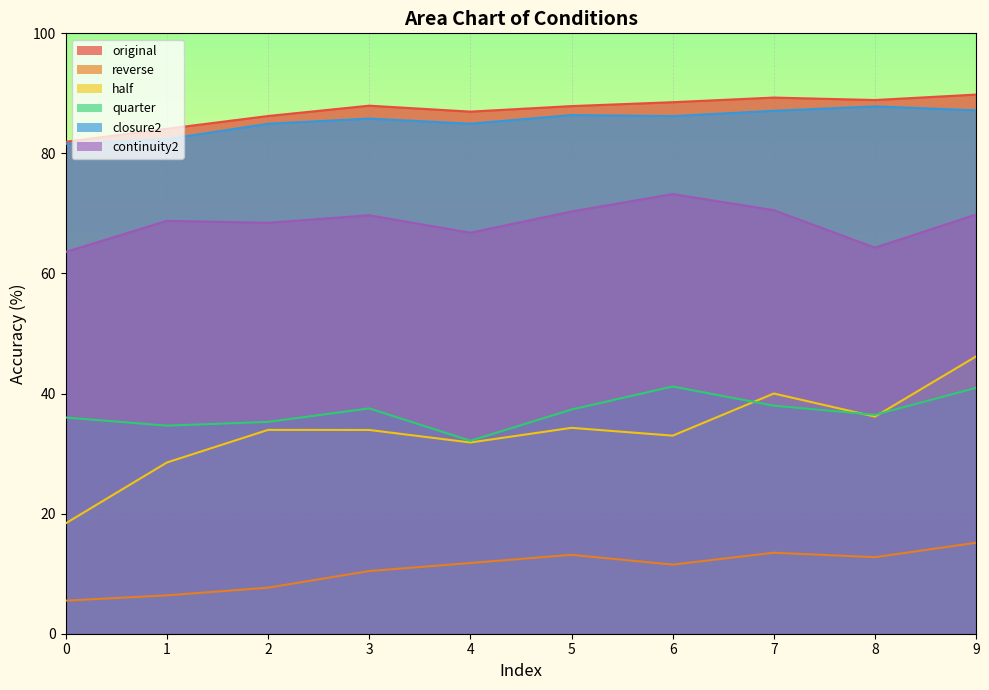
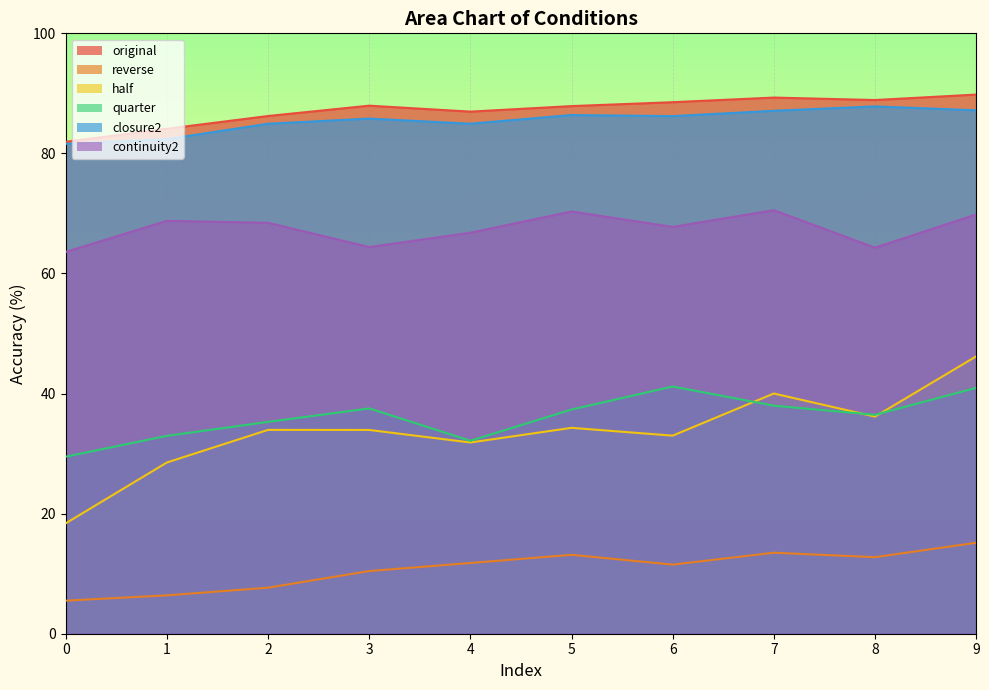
  {
    "half": {
      "0": 18,
      "1": 29,
      "2": 34,
      "3": 34,
      "5": 34,
      "6": 33,
      "7": 40,
      "9": 46
    },
    "quarter": {
-     "0": 36,
-     "1": 35,
+     "0": 29,
+     "1": 33,
      "2": 35,
      "3": 38,
      "5": 37,
      "6": 41,
      "7": 38,
      "9": 41
    },
    "closure2": {
      "2": 85,
      "3": 86,
      "4": 85,
      "5": 86,
      "6": 86,
      "7": 87,
      "8": 88,
      "9": 87
    },
    "continuity2": {
      "0": 64,
      "1": 69,
      "2": 68,
-     "3": 70,
+     "3": 64,
      "4": 67,
      "5": 70,
-     "6": 73,
+     "6": 68,
      "7": 71,
      "8": 64,
      "9": 70
    }
  }
